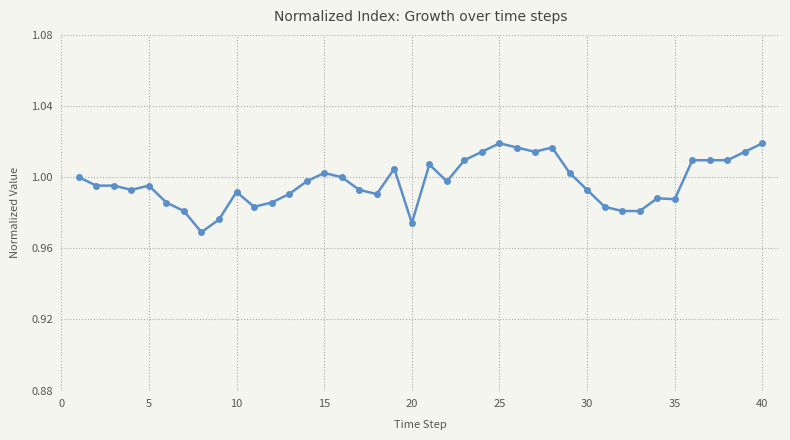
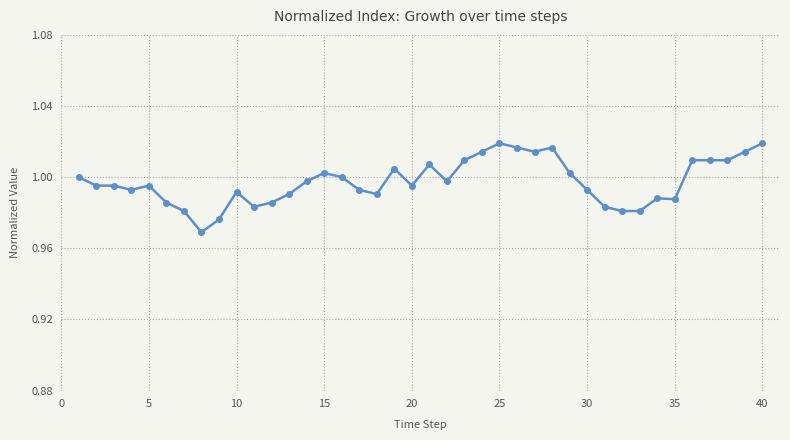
  {
    "5": 0.995,
    "10": 0.992,
    "15": 1.002,
-   "20": 0.974,
+   "20": 0.995,
    "25": 1.019,
    "30": 0.993,
    "35": 0.988,
    "40": 1.019
  }
